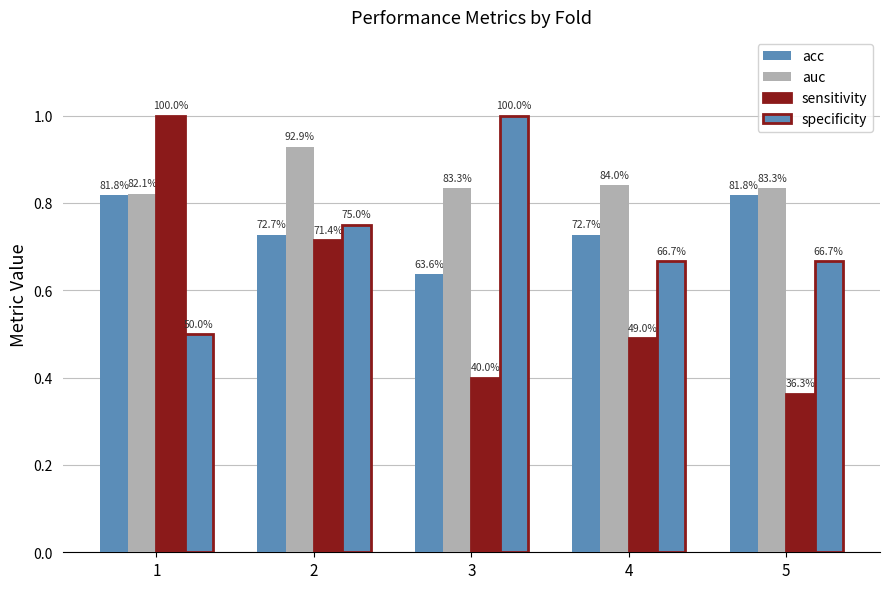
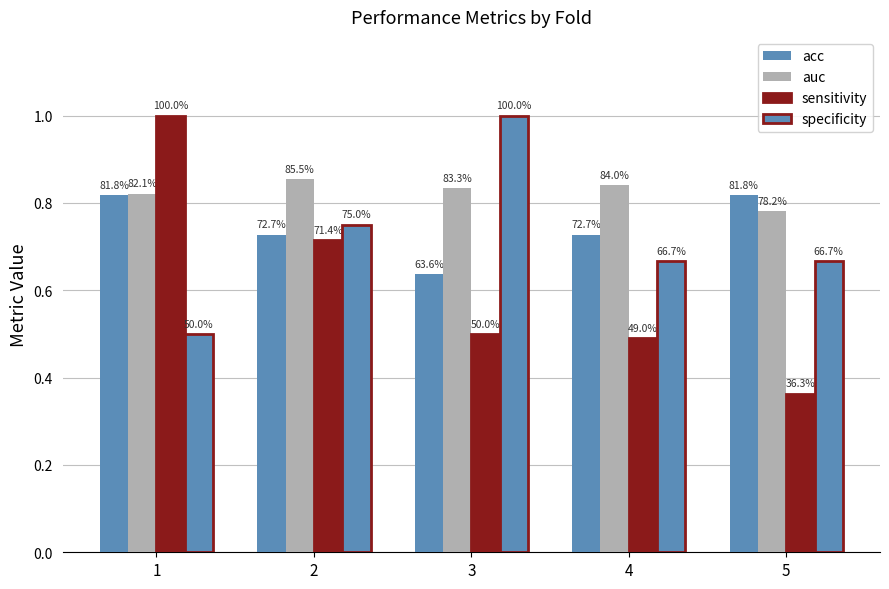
  {
    "auc": {
      "1": "82.1%",
-     "2": "92.9%",
+     "2": "85.5%",
      "3": "83.3%",
      "4": "84.0%",
-     "5": "83.3%"
+     "5": "78.2%"
    },
    "sensitivity": {
      "1": "100.0%",
      "2": "71.4%",
-     "3": "40.0%",
+     "3": "50.0%",
      "4": "49.0%",
      "5": "36.3%"
    }
  }
